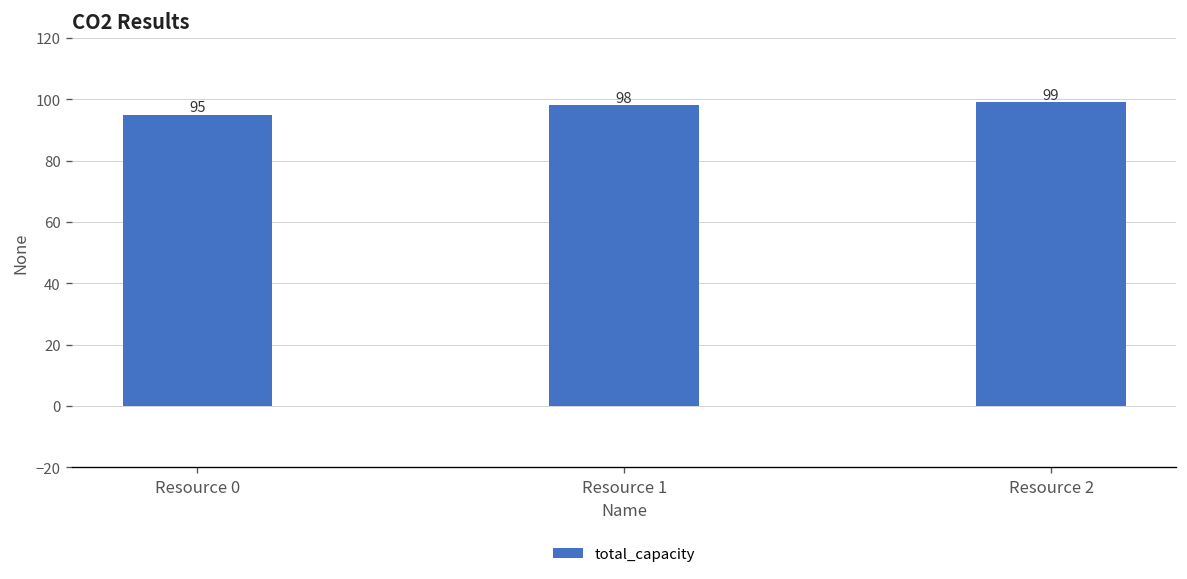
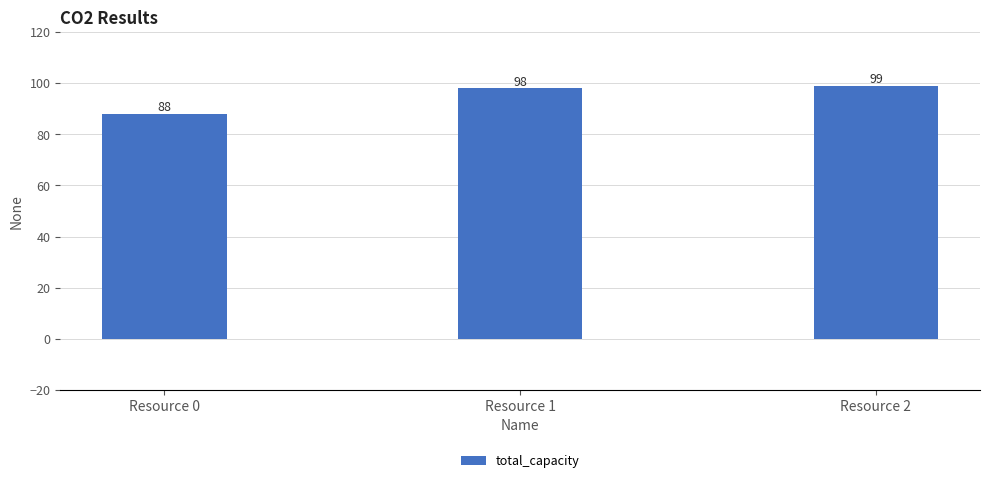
  {
-   "Resource 0": 95,
+   "Resource 0": 88,
    "Resource 1": 98,
    "Resource 2": 99
  }
